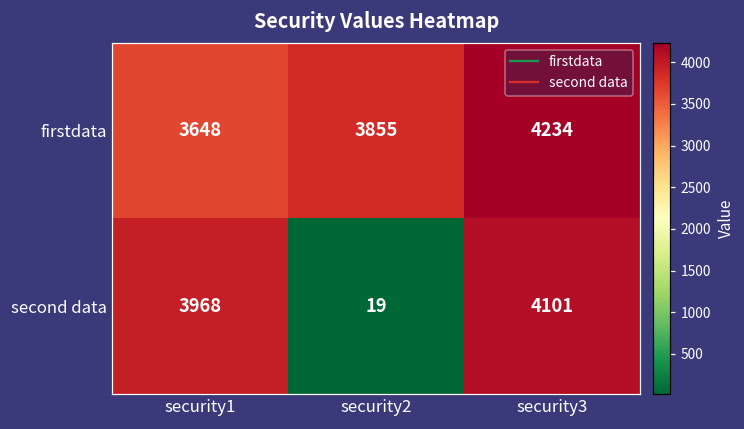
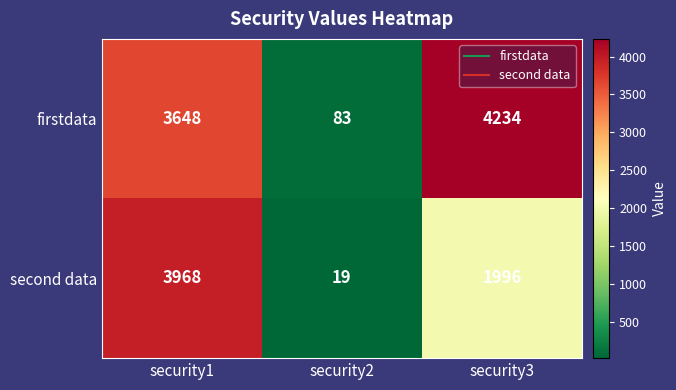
  {
    "firstdata": {
      "security1": 3648,
-     "security2": 3855,
+     "security2": 83,
      "security3": 4234
    },
    "second data": {
      "security1": 3968,
      "security2": 19,
-     "security3": 4101
+     "security3": 1996
    }
  }
